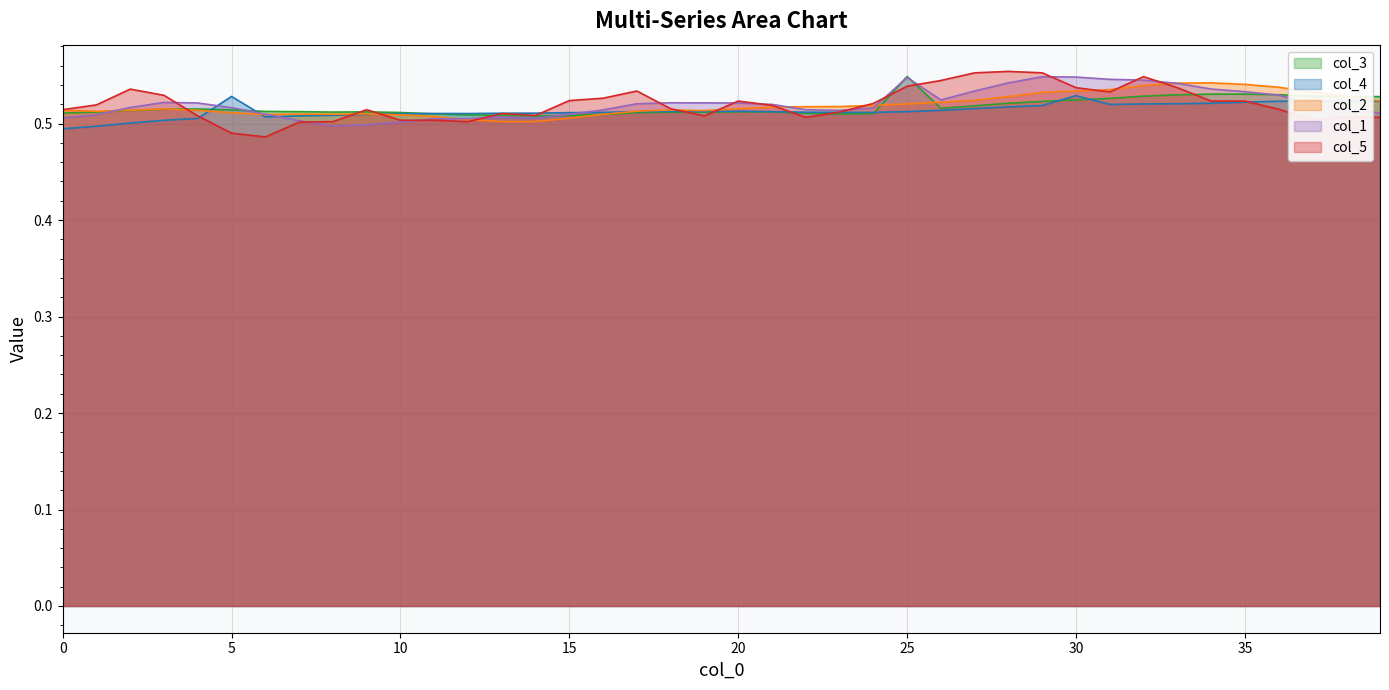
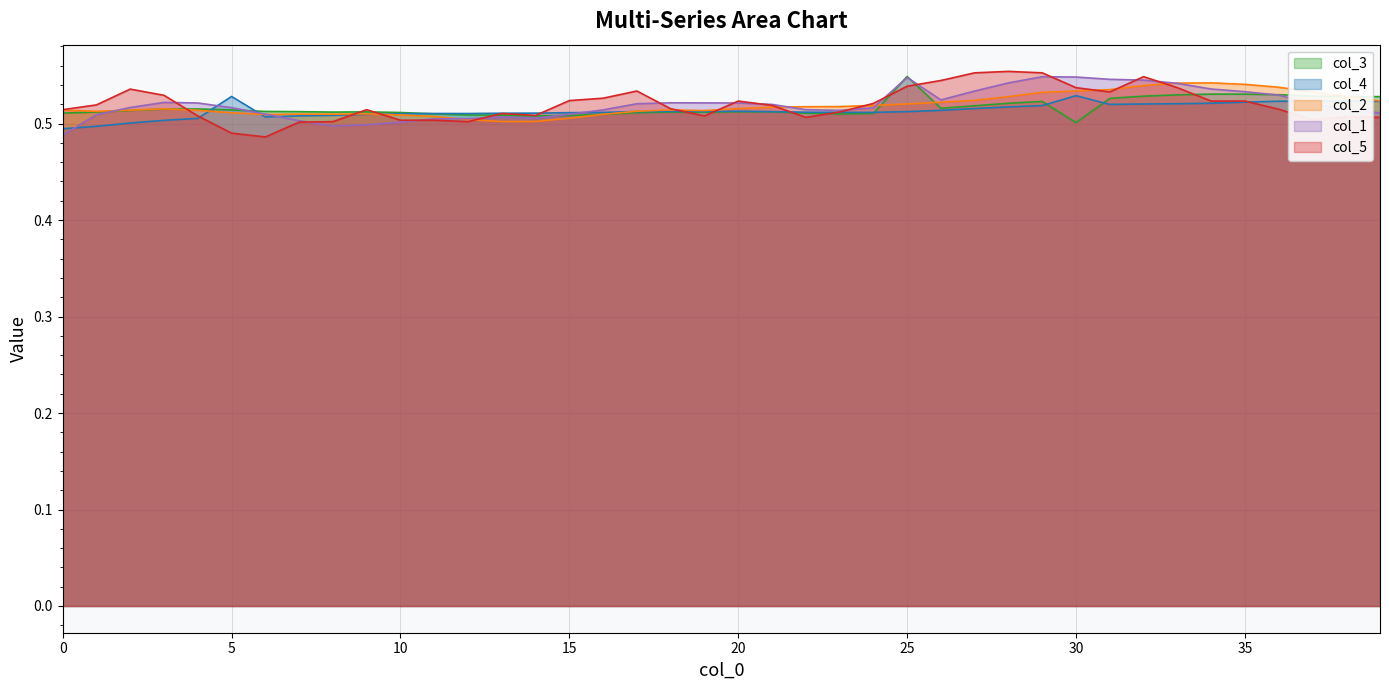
  {
    "col_3": {
      "0": 0.51,
-     "30": 0.52
+     "30": 0.50
    },
    "col_4": {
      "0": 0.49,
      "5": 0.53,
      "25": 0.51,
      "30": 0.53
    },
    "col_1": {
-     "0": 0.51,
+     "0": 0.49,
      "30": 0.55
    }
  }
